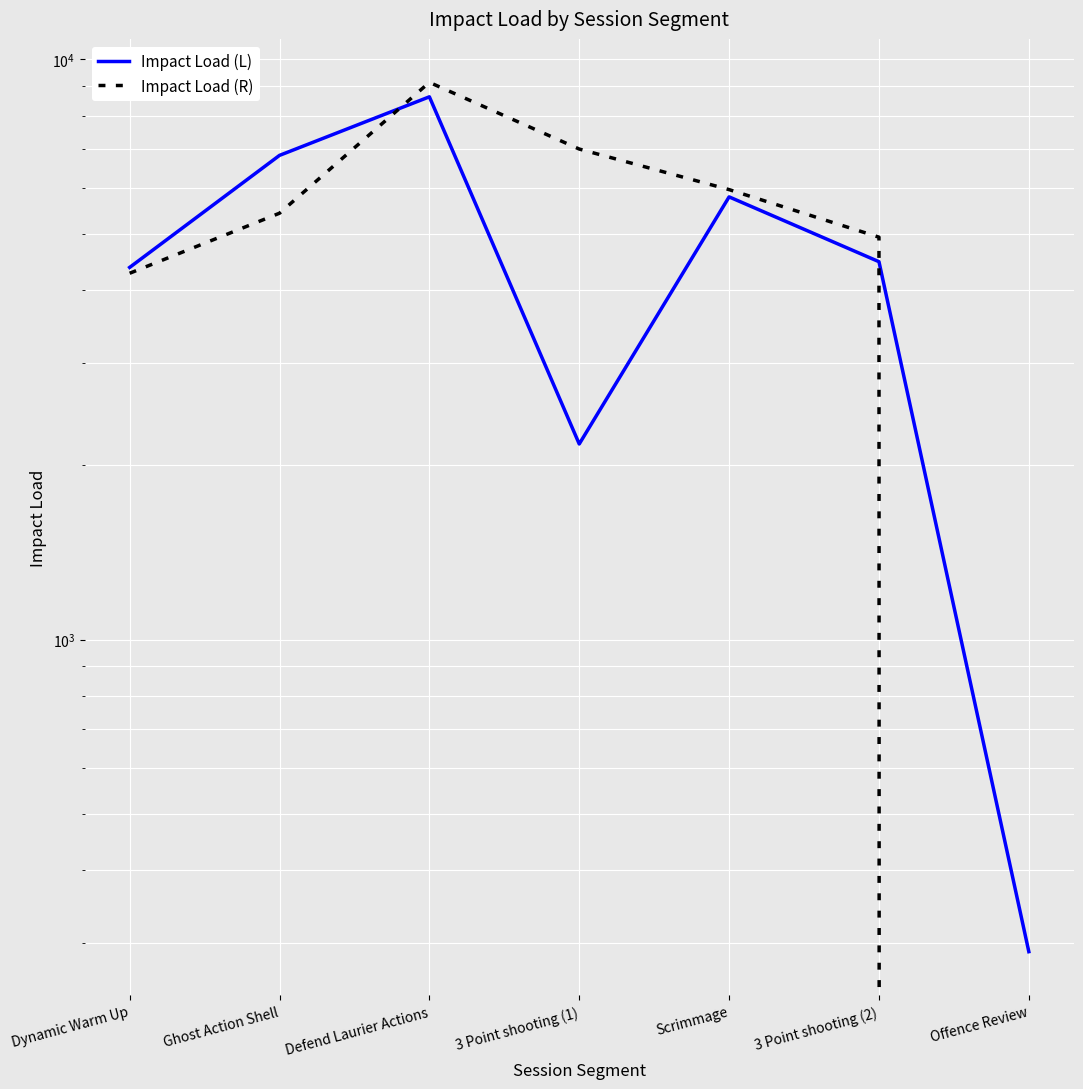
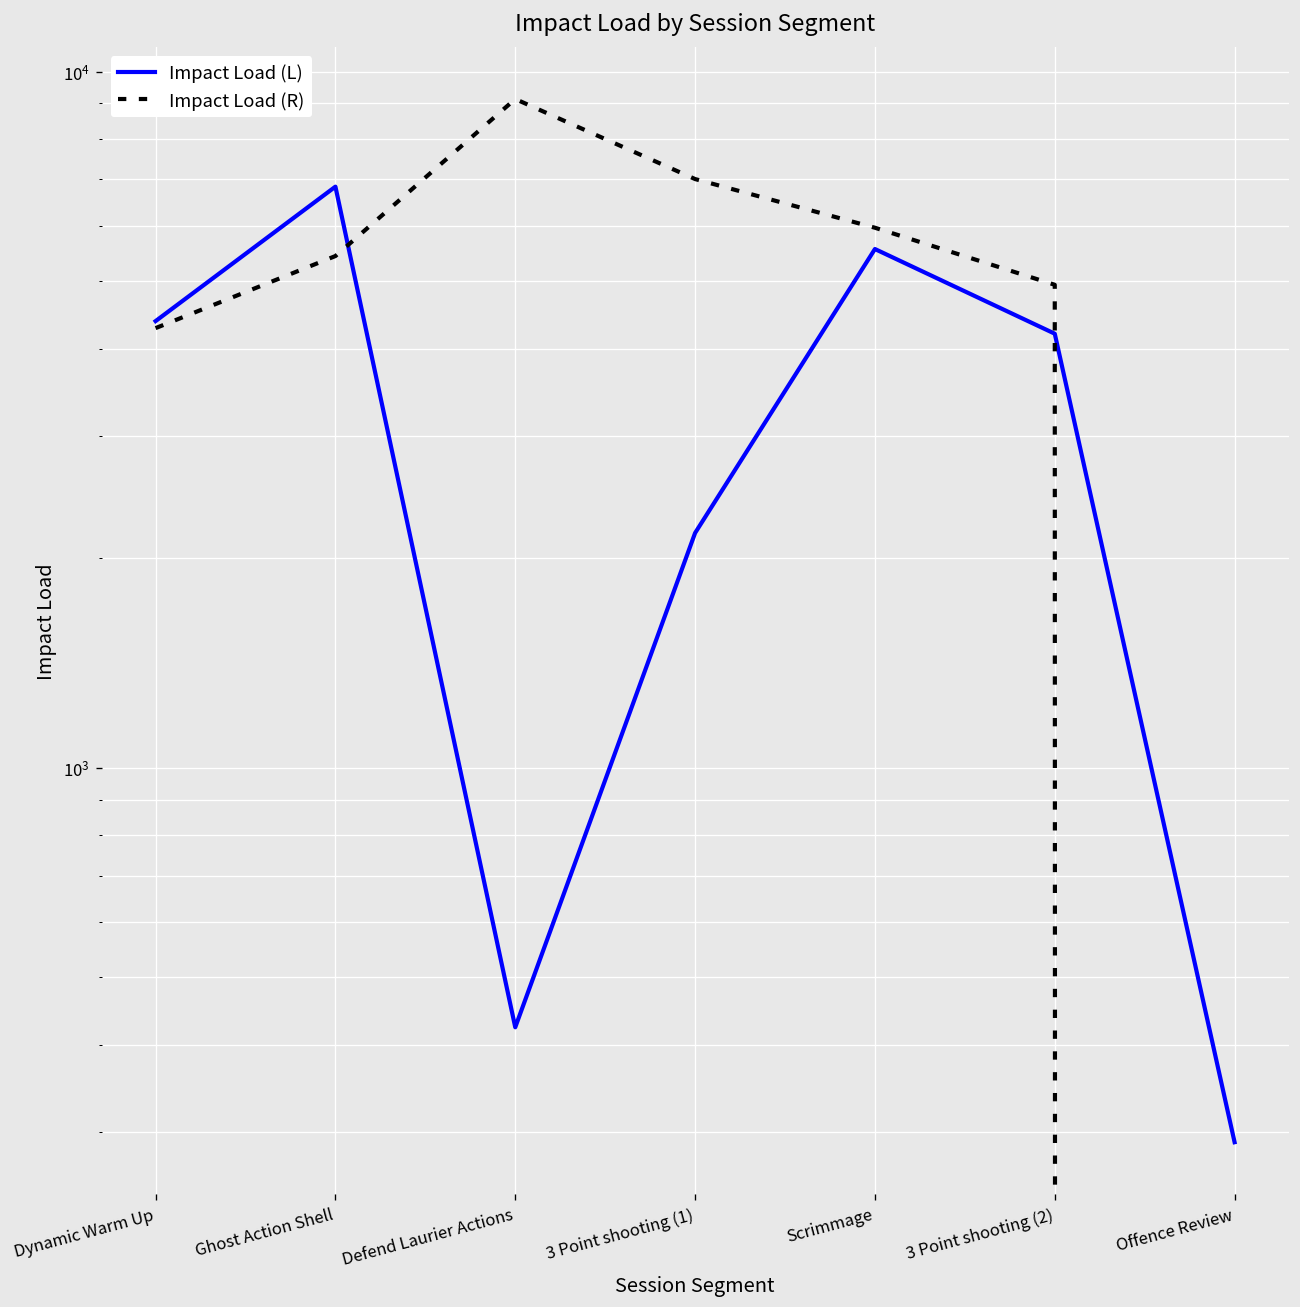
  {
    "Impact Load (L)": {
      "Dynamic Warm Up": 4400,
      "Ghost Action Shell": 6800,
-     "Defend Laurier Actions": 8600,
+     "Defend Laurier Actions": 420,
      "3 Point shooting (1)": 2170,
-     "Scrimmage": 5800,
-     "3 Point shooting (2)": 4500,
+     "Scrimmage": 5600,
+     "3 Point shooting (2)": 4200,
      "Offence Review": 290
    },
    "Impact Load (R)": {
      "Dynamic Warm Up": 4300,
      "Ghost Action Shell": 5400,
      "Defend Laurier Actions": 9100,
      "3 Point shooting (1)": 7000,
      "Scrimmage": 6000,
      "3 Point shooting (2)": 4900
    }
  }
